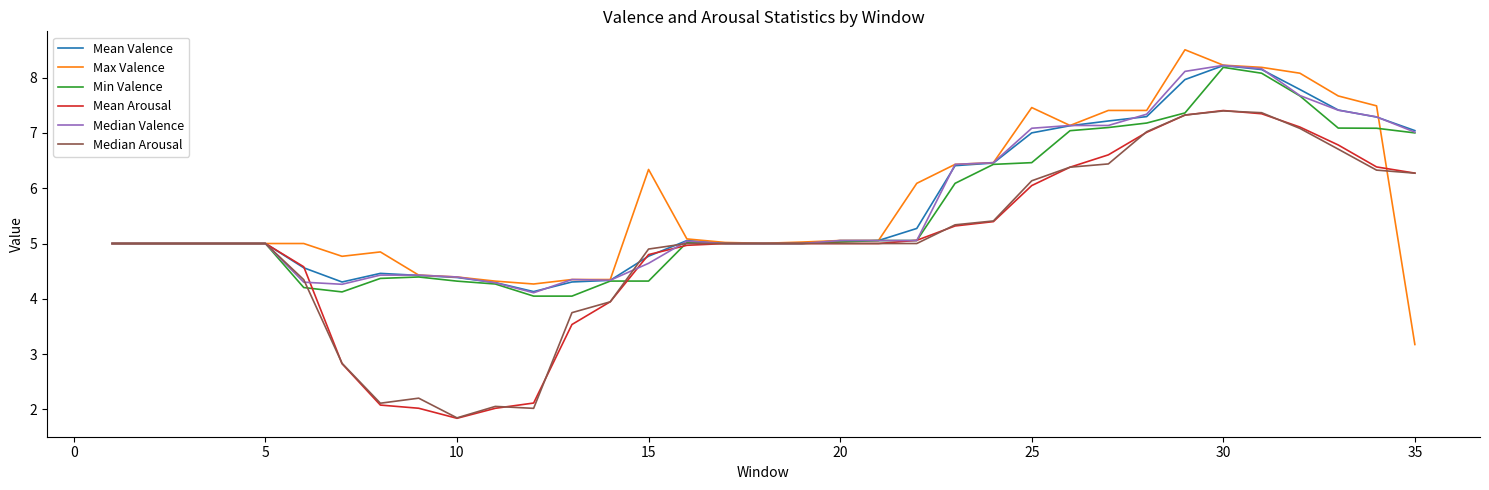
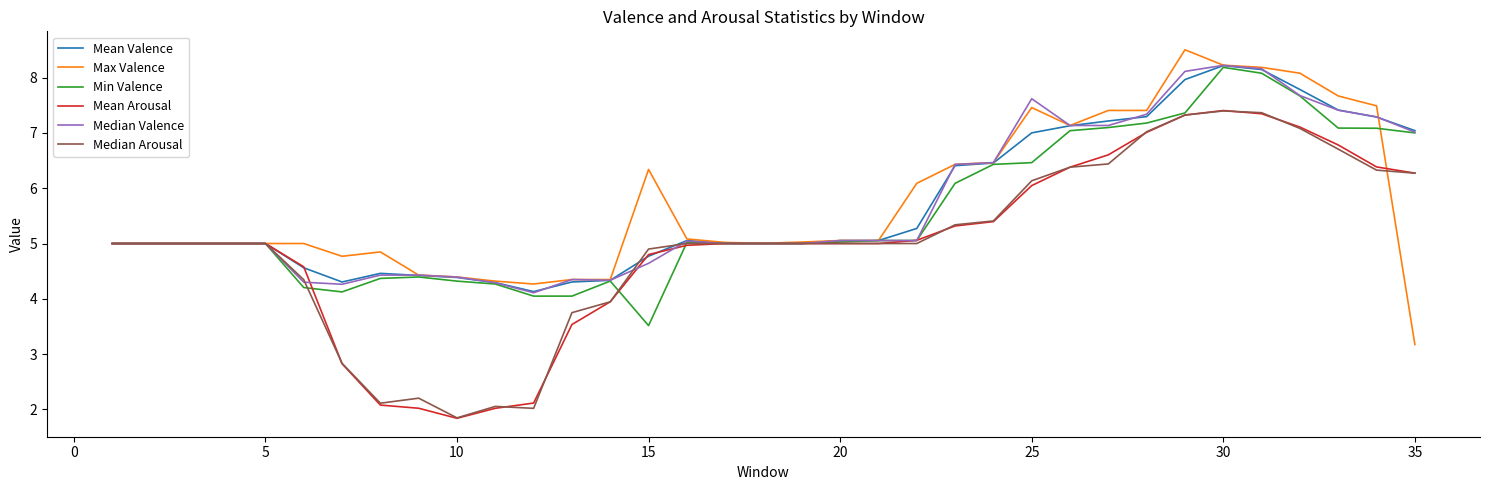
  {
    "Mean Valence": {
      "25": 7.0
    },
    "Max Valence": {
      "15": 6.3,
      "25": 7.5,
      "35": 3.2
    },
    "Min Valence": {
      "10": 4.3,
-     "15": 4.3,
+     "15": 3.5,
      "25": 6.5
    },
    "Mean Arousal": {
      "25": 6.0
    },
    "Median Valence": {
      "15": 4.6,
-     "25": 7.1
+     "25": 7.6
    },
    "Median Arousal": {
      "15": 4.9,
      "25": 6.1
    }
  }
